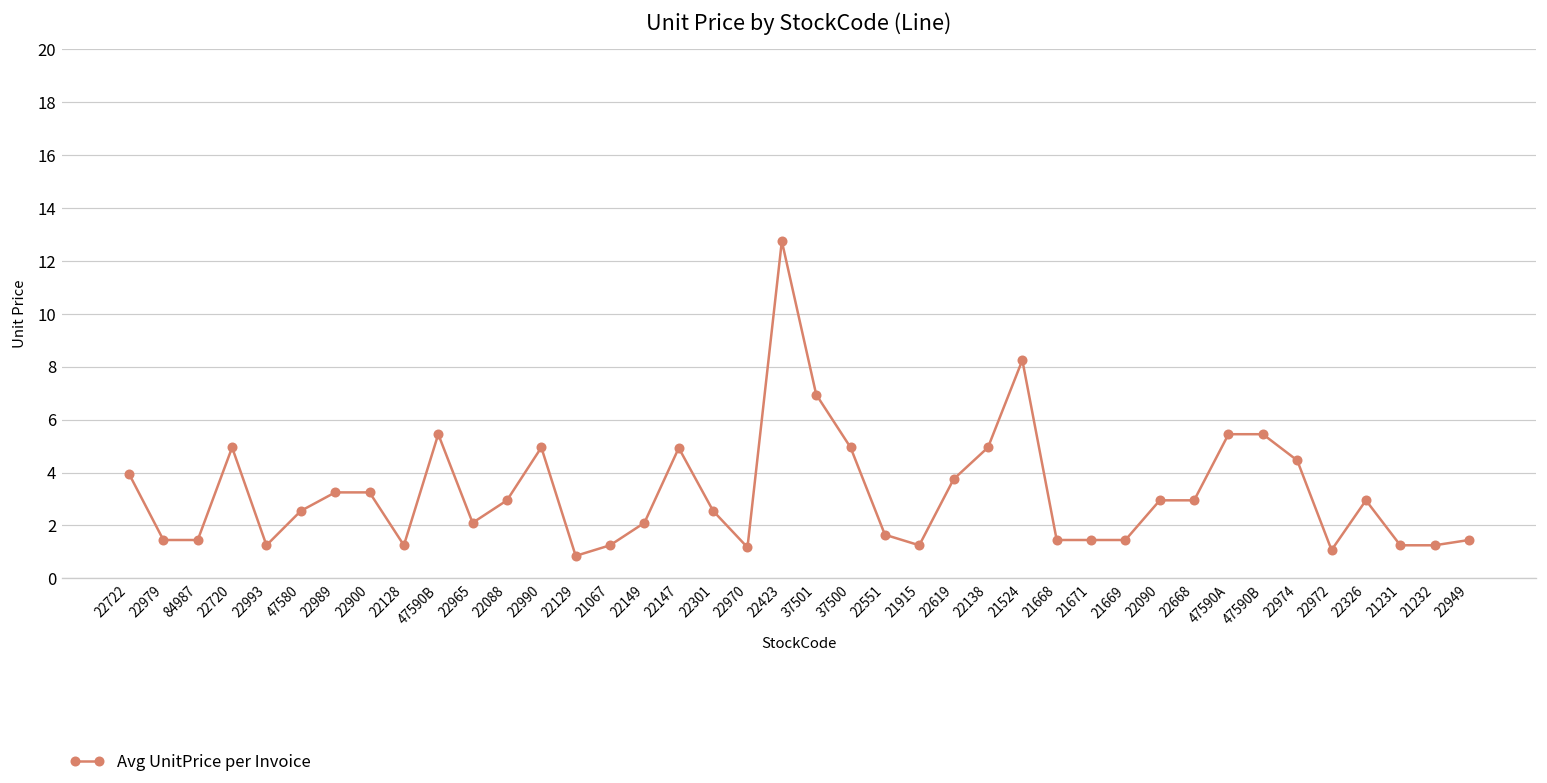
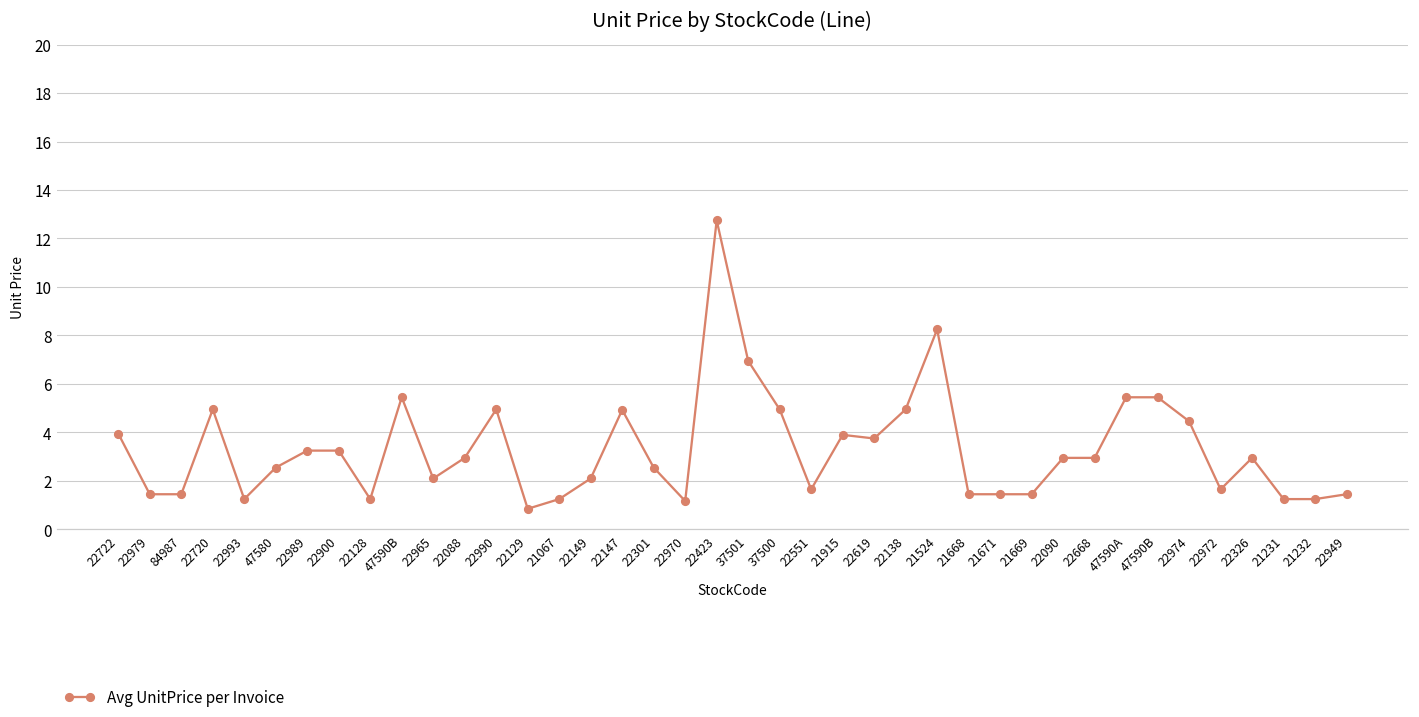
  {
    "22722": 4.0,
    "22979": 1.5,
    "84987": 1.5,
    "22720": 5.0,
    "22993": 1.3,
    "47580": 2.6,
    "22989": 3.3,
    "22900": 3.3,
    "22128": 1.3,
    "22965": 2.1,
    "22088": 3.0,
    "22990": 5.0,
    "22129": 0.9,
    "21067": 1.3,
    "22149": 2.1,
    "22147": 4.9,
    "22301": 2.6,
    "22970": 1.2,
    "22423": 12.8,
    "37501": 7.0,
    "37500": 5.0,
    "22551": 1.7,
-   "21915": 1.3,
+   "21915": 3.9,
    "22619": 3.8,
    "22138": 5.0,
    "21524": 8.3,
    "21668": 1.5,
    "21671": 1.5,
    "21669": 1.5,
    "22090": 3.0,
    "22668": 3.0,
    "47590A": 5.5,
    "22974": 4.5,
-   "22972": 1.1,
+   "22972": 1.7,
    "22326": 3.0,
    "21231": 1.3,
    "21232": 1.3,
    "22949": 1.5
  }
